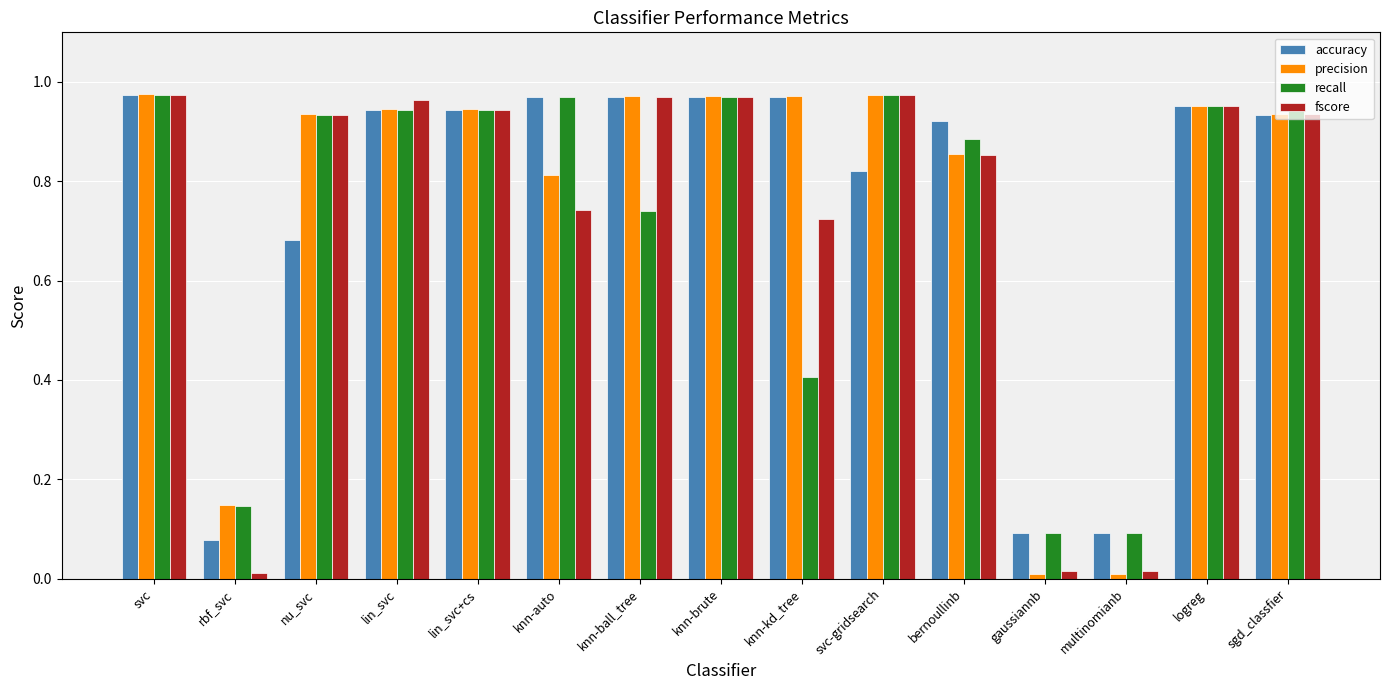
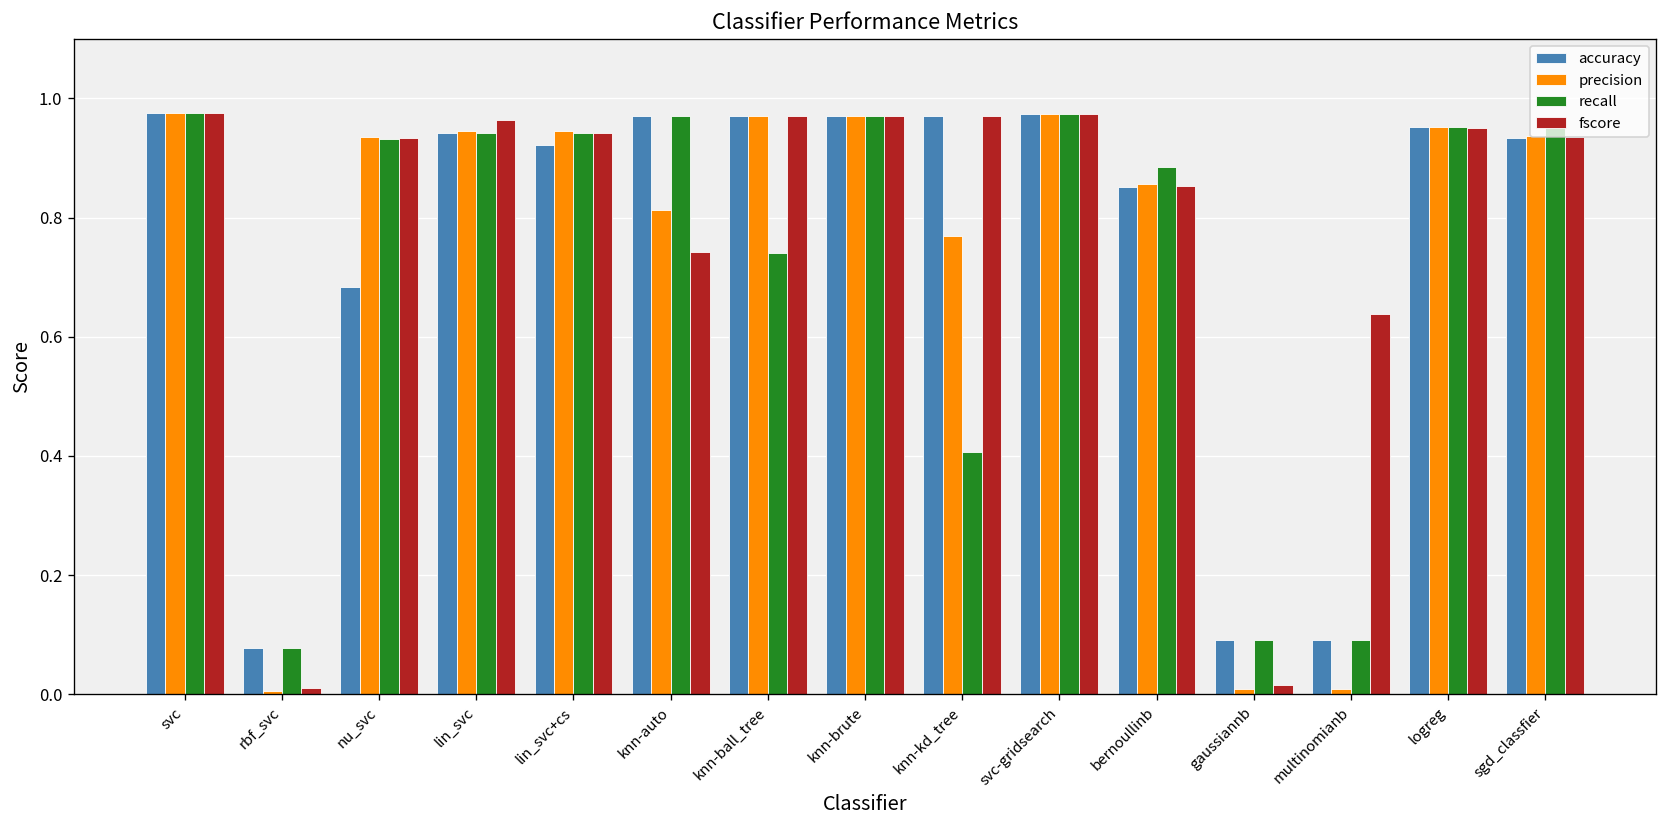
  {
    "accuracy": {
      "svc": 0.97,
      "rbf_svc": 0.08,
      "nu_svc": 0.68,
      "lin_svc": 0.94,
-     "lin_svc+cs": 0.94,
+     "lin_svc+cs": 0.92,
      "knn-auto": 0.97,
      "knn-ball_tree": 0.97,
      "knn-brute": 0.97,
      "knn-kd_tree": 0.97,
-     "svc-gridsearch": 0.82,
-     "bernoullinb": 0.92,
+     "svc-gridsearch": 0.97,
+     "bernoullinb": 0.85,
      "gaussiannb": 0.09,
      "multinomianb": 0.09,
      "logreg": 0.95,
      "sgd_classfier": 0.93
    },
    "precision": {
      "svc": 0.98,
-     "rbf_svc": 0.15,
+     "rbf_svc": 0.01,
      "nu_svc": 0.94,
      "lin_svc": 0.95,
      "lin_svc+cs": 0.95,
      "knn-auto": 0.81,
      "knn-ball_tree": 0.97,
      "knn-brute": 0.97,
-     "knn-kd_tree": 0.97,
+     "knn-kd_tree": 0.77,
      "svc-gridsearch": 0.97,
      "bernoullinb": 0.86,
      "gaussiannb": 0.01,
      "multinomianb": 0.01,
      "logreg": 0.95
    },
    "recall": {
      "svc": 0.97,
-     "rbf_svc": 0.15,
+     "rbf_svc": 0.08,
      "nu_svc": 0.93,
      "lin_svc": 0.94,
      "lin_svc+cs": 0.94,
      "knn-auto": 0.97,
      "knn-ball_tree": 0.74,
      "knn-brute": 0.97,
      "knn-kd_tree": 0.41,
      "svc-gridsearch": 0.97,
      "bernoullinb": 0.88,
      "gaussiannb": 0.09,
      "multinomianb": 0.09,
      "logreg": 0.95
    },
    "fscore": {
      "svc": 0.97,
      "rbf_svc": 0.01,
      "nu_svc": 0.93,
      "lin_svc": 0.96,
      "lin_svc+cs": 0.94,
      "knn-auto": 0.74,
      "knn-ball_tree": 0.97,
      "knn-brute": 0.97,
-     "knn-kd_tree": 0.72,
+     "knn-kd_tree": 0.97,
      "svc-gridsearch": 0.97,
      "bernoullinb": 0.85,
      "gaussiannb": 0.02,
-     "multinomianb": 0.02,
+     "multinomianb": 0.64,
      "logreg": 0.95
    }
  }
